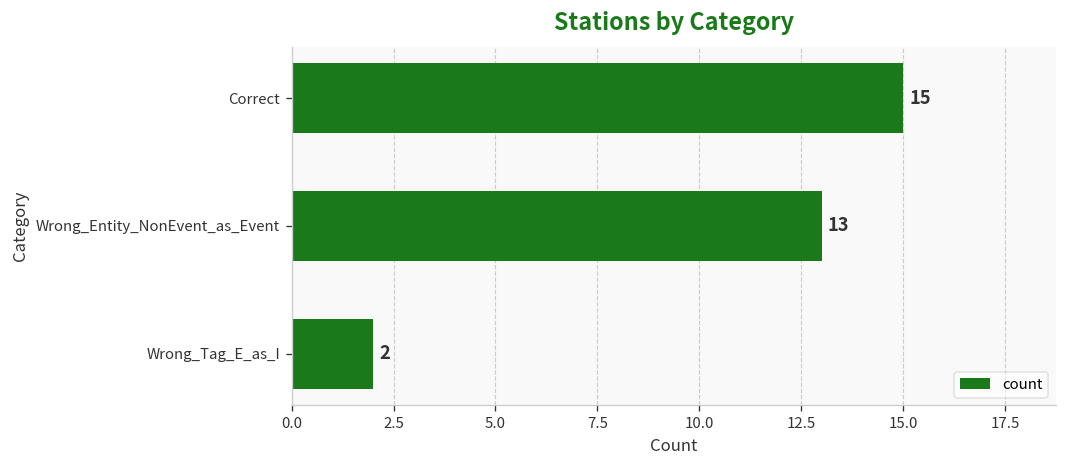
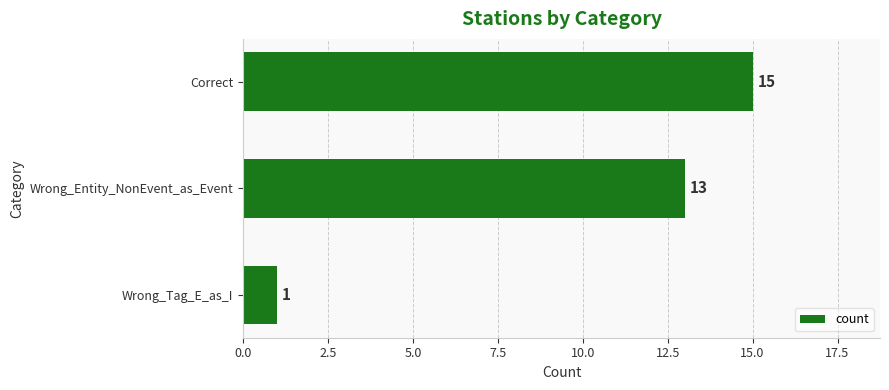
  {
    "Correct": 15,
    "Wrong_Entity_NonEvent_as_Event": 13,
-   "Wrong_Tag_E_as_I": 2
+   "Wrong_Tag_E_as_I": 1
  }
